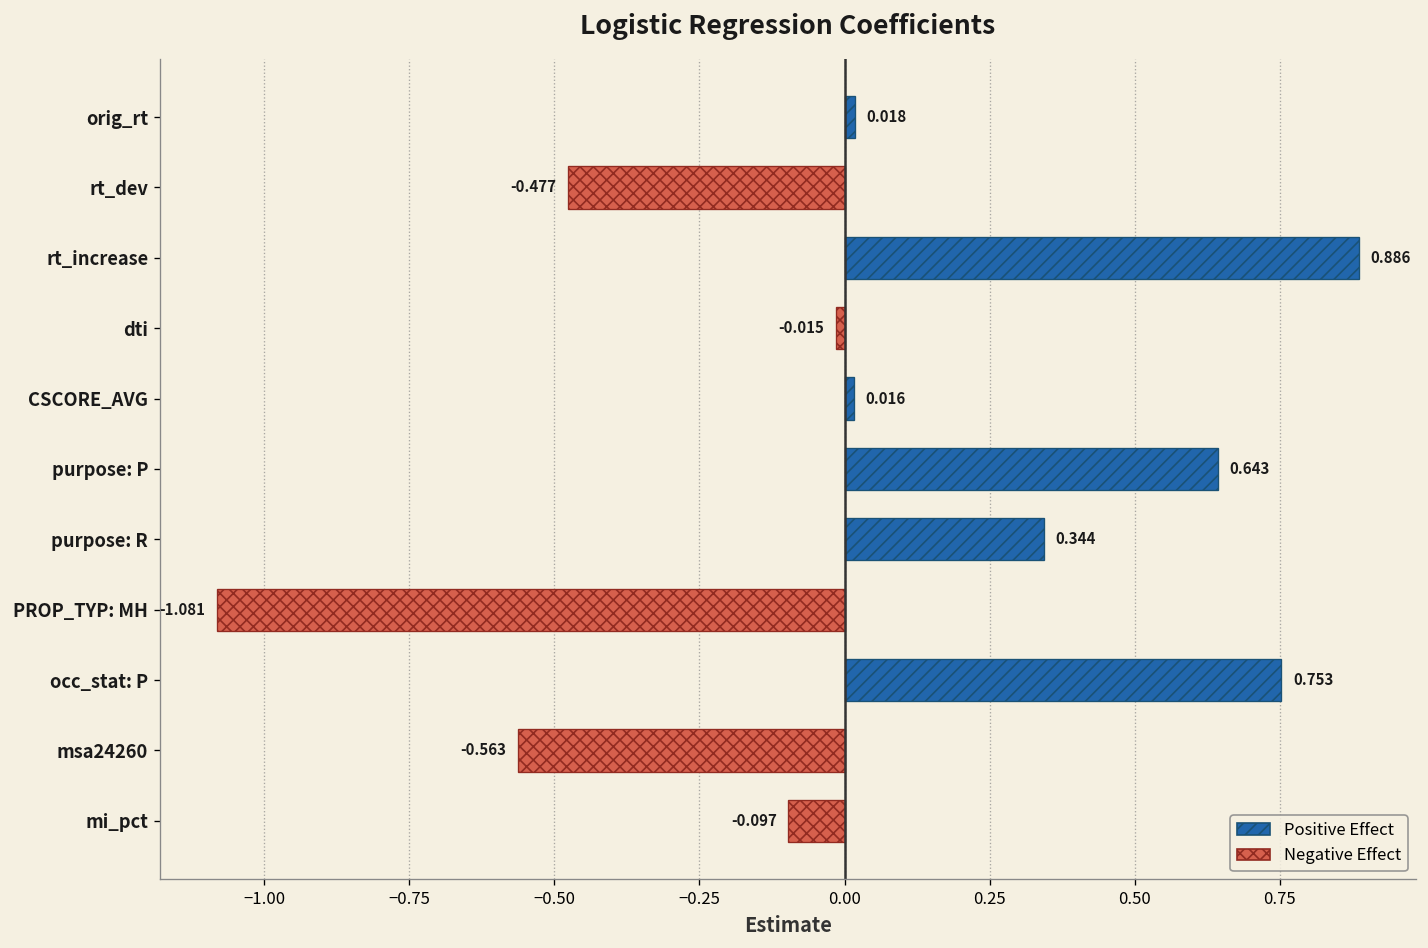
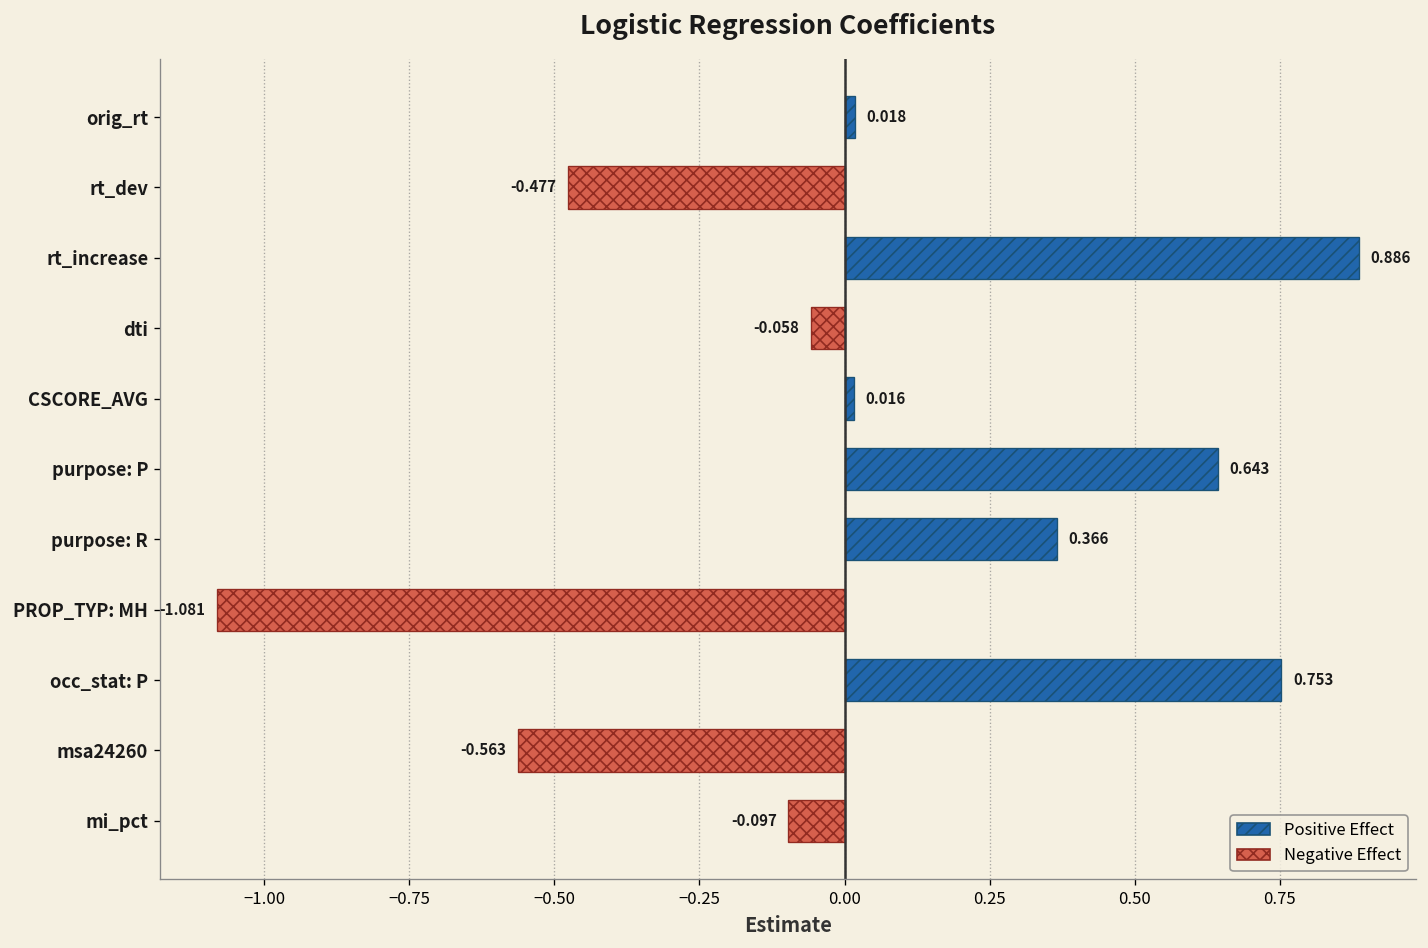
  {
    "orig_rt": 0.018,
    "rt_dev": -0.477,
    "rt_increase": 0.886,
-   "dti": -0.015,
+   "dti": -0.058,
    "CSCORE_AVG": 0.016,
    "purpose: P": 0.643,
-   "purpose: R": 0.344,
+   "purpose: R": 0.366,
    "PROP_TYP: MH": -1.081,
    "occ_stat: P": 0.753,
    "msa24260": -0.563,
    "mi_pct": -0.097
  }
